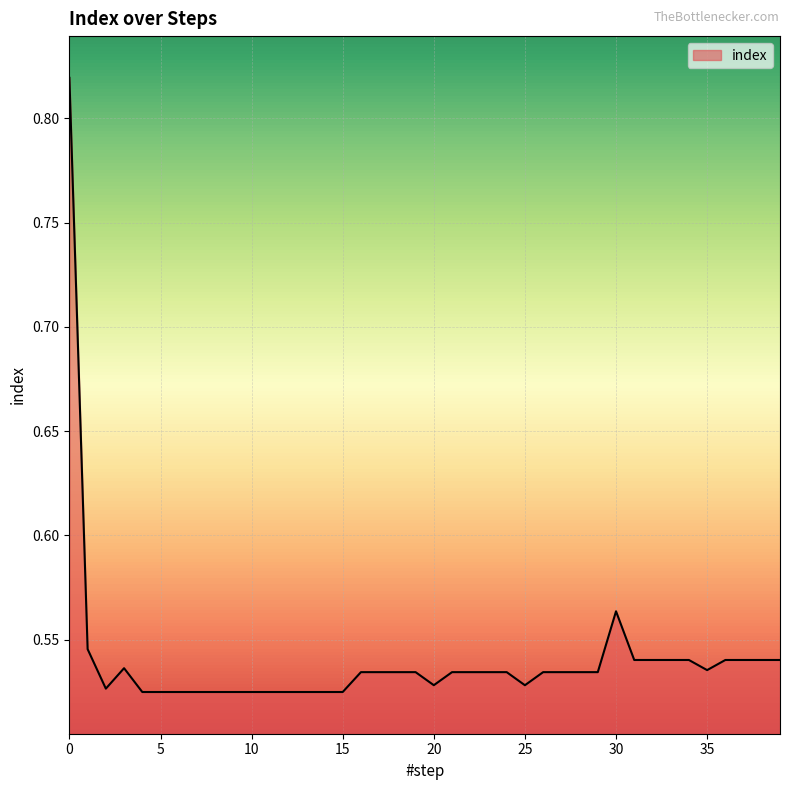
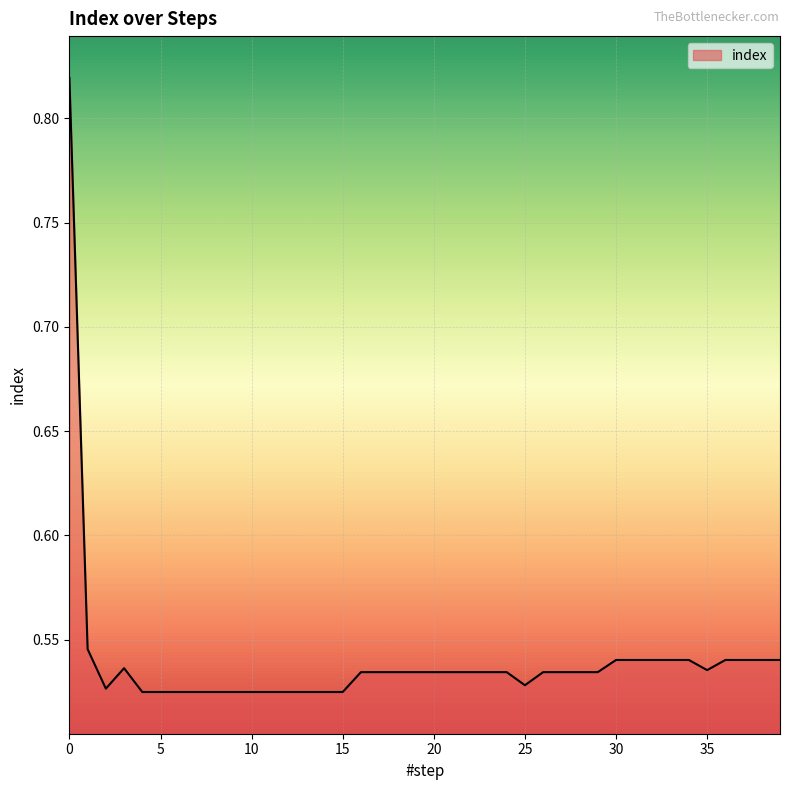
  {
    "0": 0.819,
    "5": 0.525,
    "10": 0.525,
    "15": 0.525,
-   "20": 0.528,
+   "20": 0.534,
    "25": 0.528,
-   "30": 0.564,
+   "30": 0.540,
    "35": 0.535
  }
